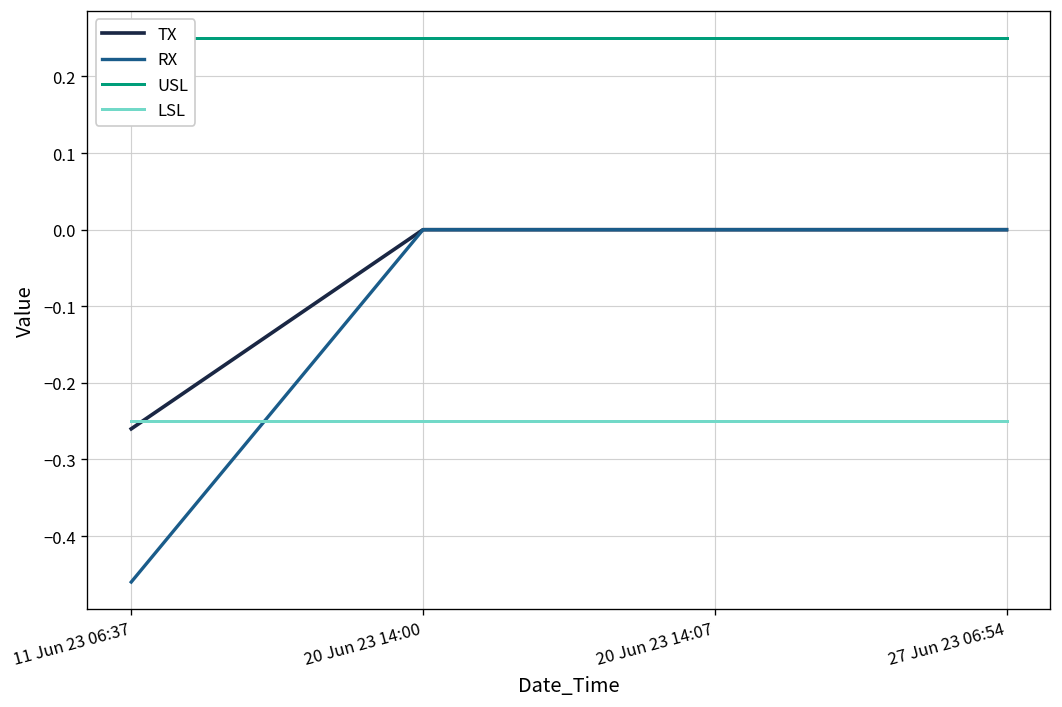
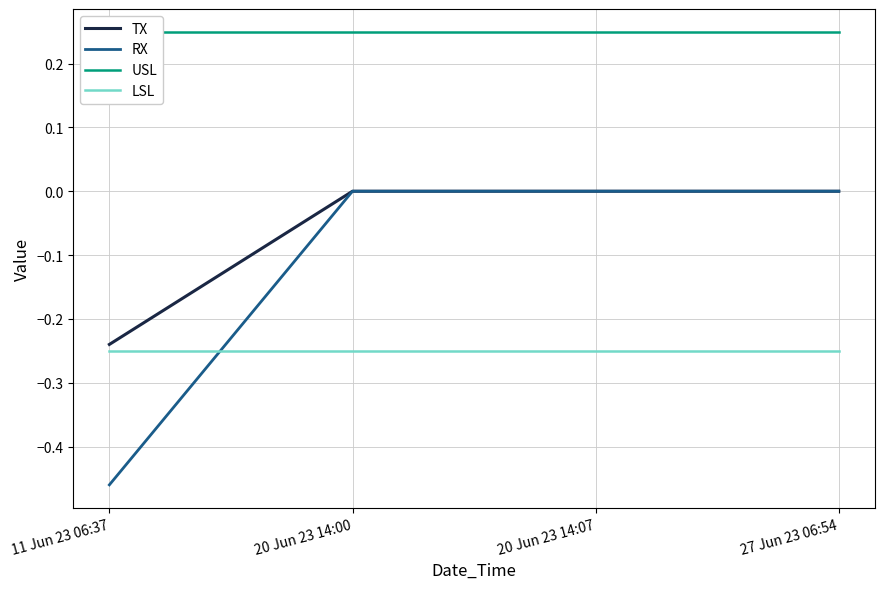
  {
    "TX": {
-     "11 Jun 23 06:37": -0.26
+     "11 Jun 23 06:37": -0.24
    },
    "RX": {
      "11 Jun 23 06:37": -0.46
    },
    "USL": {
      "20 Jun 23 14:00": 0.25,
      "20 Jun 23 14:07": 0.25,
      "27 Jun 23 06:54": 0.25
    },
    "LSL": {
      "11 Jun 23 06:37": -0.25,
      "20 Jun 23 14:00": -0.25,
      "20 Jun 23 14:07": -0.25,
      "27 Jun 23 06:54": -0.25
    }
  }
